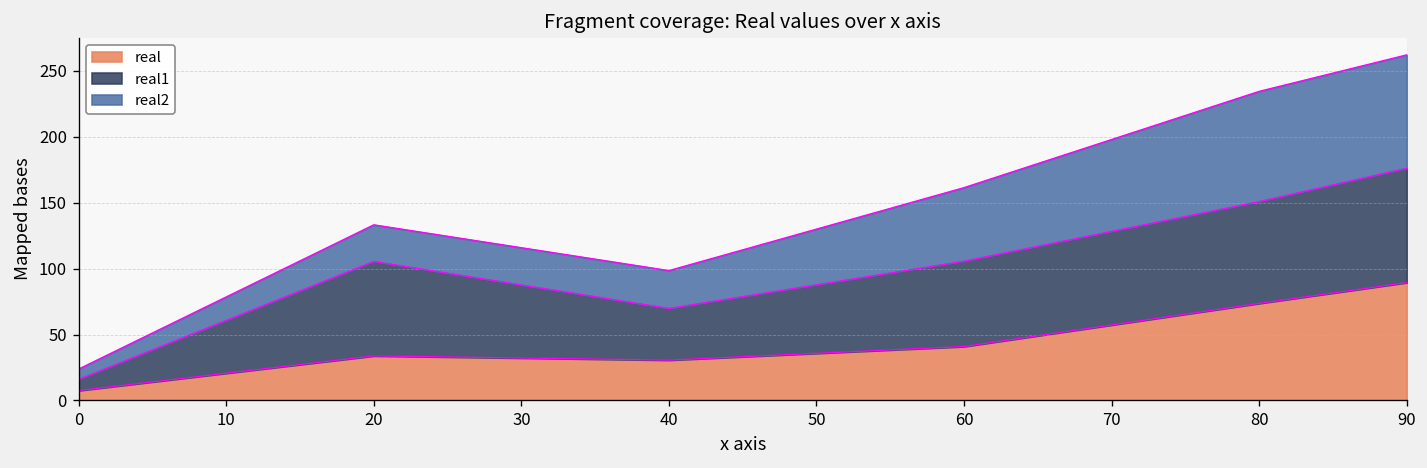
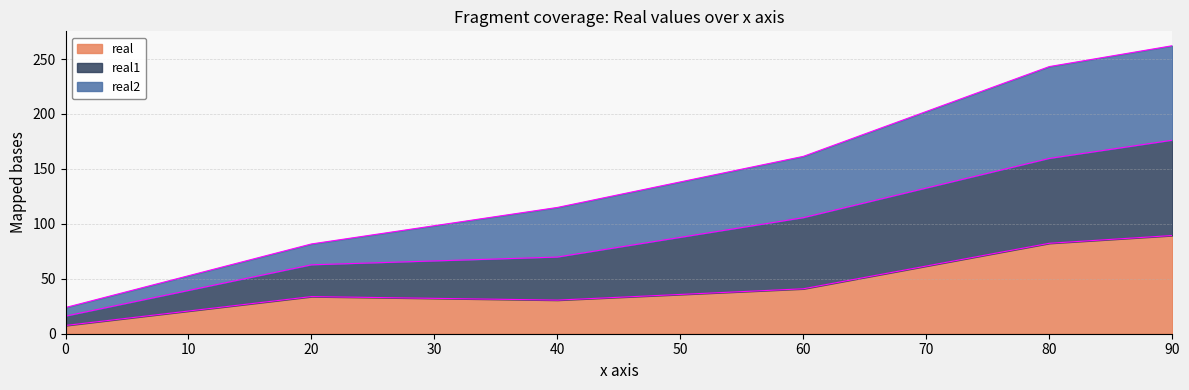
  {
    "real": {
      "0": 8,
      "20": 34,
      "40": 31,
      "60": 41,
-     "80": 74,
+     "80": 82,
      "90": 89
    },
    "real1": {
      "0": 9,
-     "20": 72,
+     "20": 29,
      "40": 39,
      "60": 65,
      "80": 77,
      "90": 87
    },
    "real2": {
      "0": 8,
-     "20": 28,
-     "40": 29,
+     "20": 19,
+     "40": 45,
      "60": 56,
      "80": 84,
      "90": 86
    }
  }
